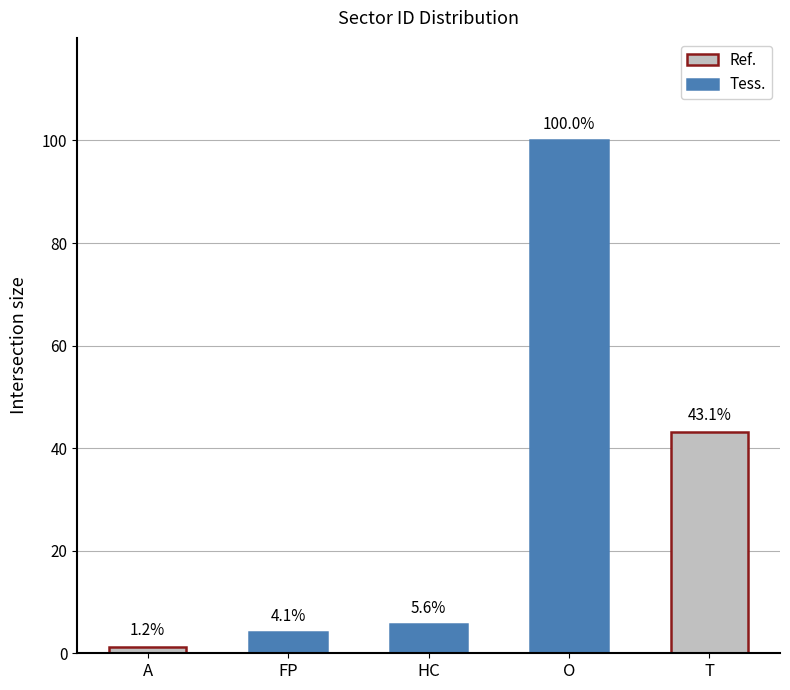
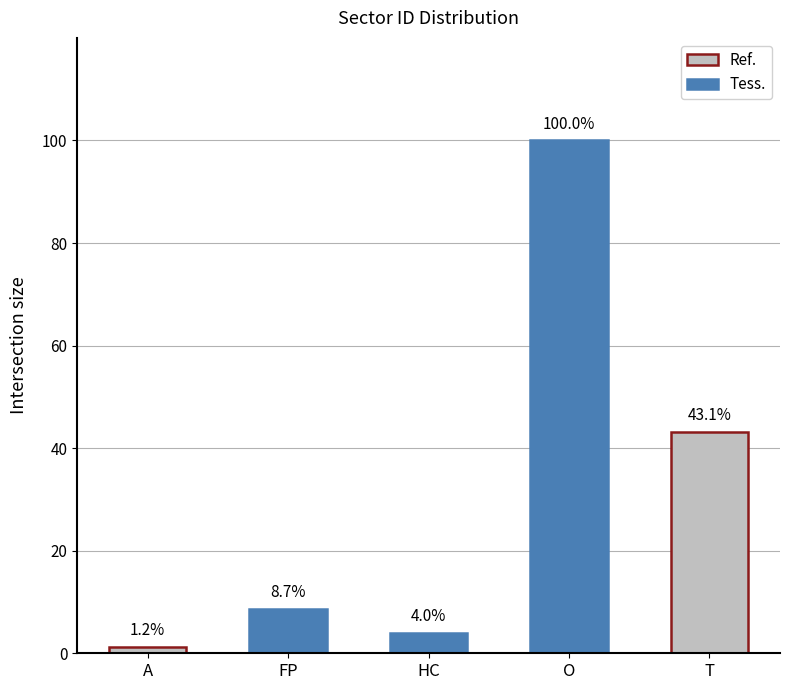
  {
    "A": "1.2%",
-   "FP": "4.1%",
-   "HC": "5.6%",
+   "FP": "8.7%",
+   "HC": "4.0%",
    "O": "100.0%",
    "T": "43.1%"
  }
